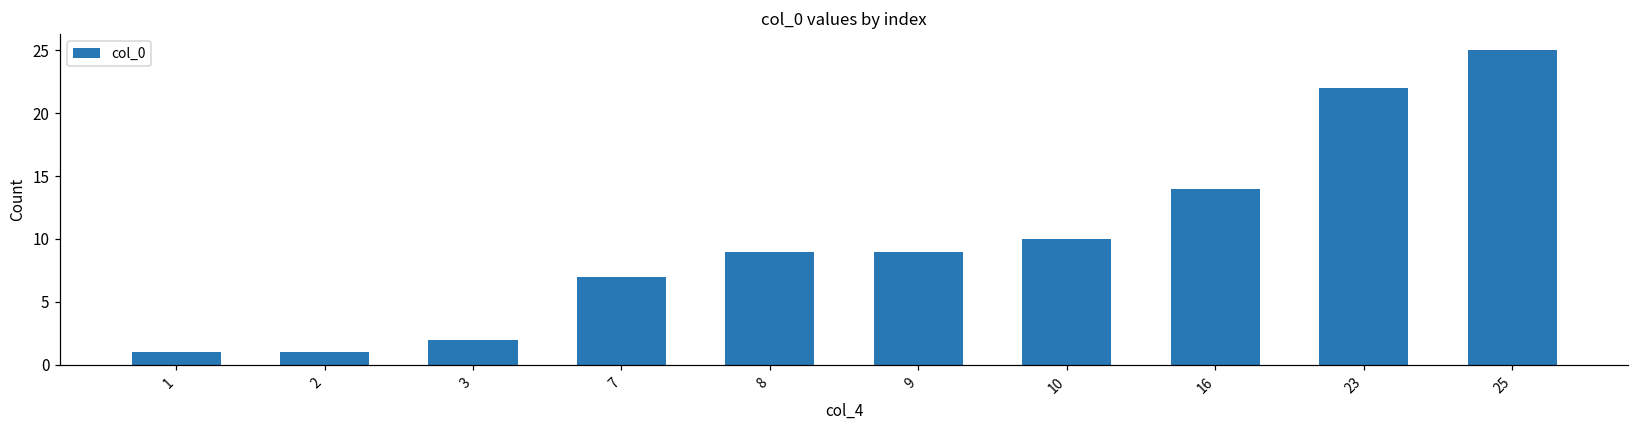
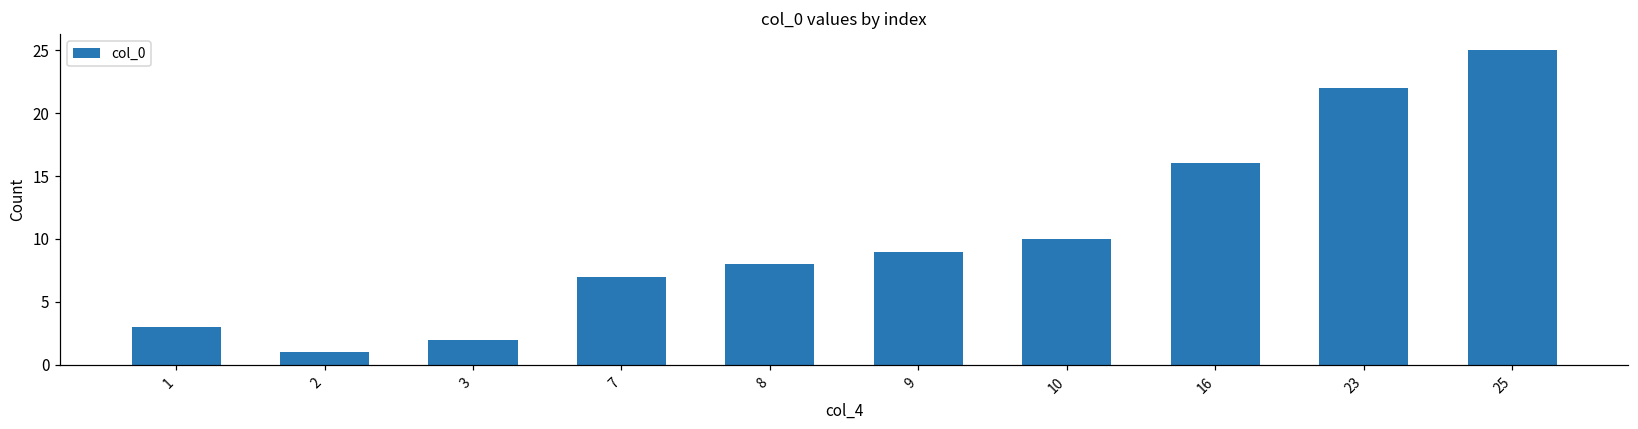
  {
-   "1": 1,
+   "1": 3,
    "2": 1,
    "3": 2,
    "7": 7,
-   "8": 9,
+   "8": 8,
    "9": 9,
    "10": 10,
-   "16": 14,
+   "16": 16,
    "23": 22,
    "25": 25
  }
